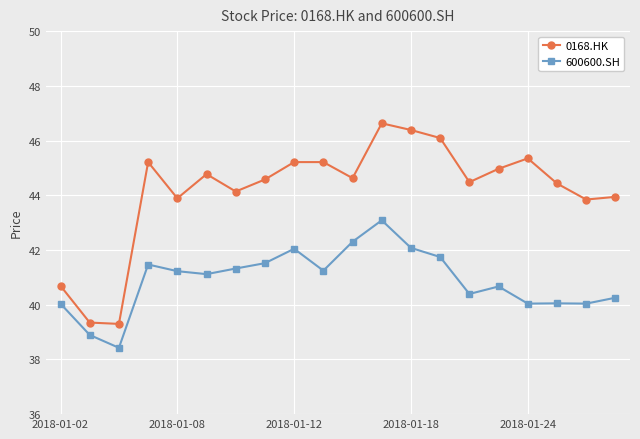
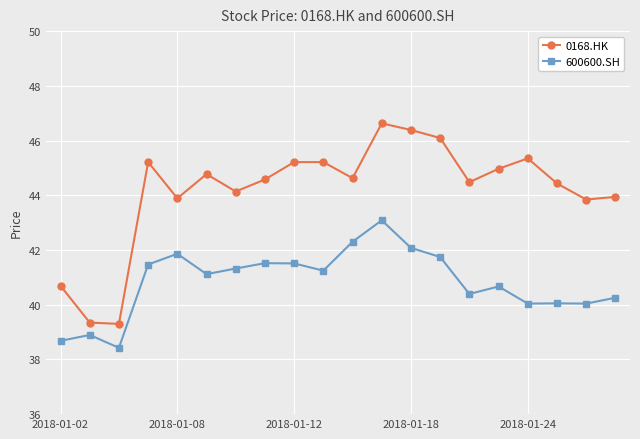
  {
    "0168.HK": {
      "2018-01-02": 40.7,
      "2018-01-08": 43.9,
      "2018-01-12": 45.2,
      "2018-01-18": 46.4,
      "2018-01-24": 45.3
    },
    "600600.SH": {
-     "2018-01-02": 40.0,
-     "2018-01-08": 41.2,
-     "2018-01-12": 42.0,
+     "2018-01-02": 38.7,
+     "2018-01-08": 41.9,
+     "2018-01-12": 41.5,
      "2018-01-18": 42.1,
      "2018-01-24": 40.0
    }
  }
